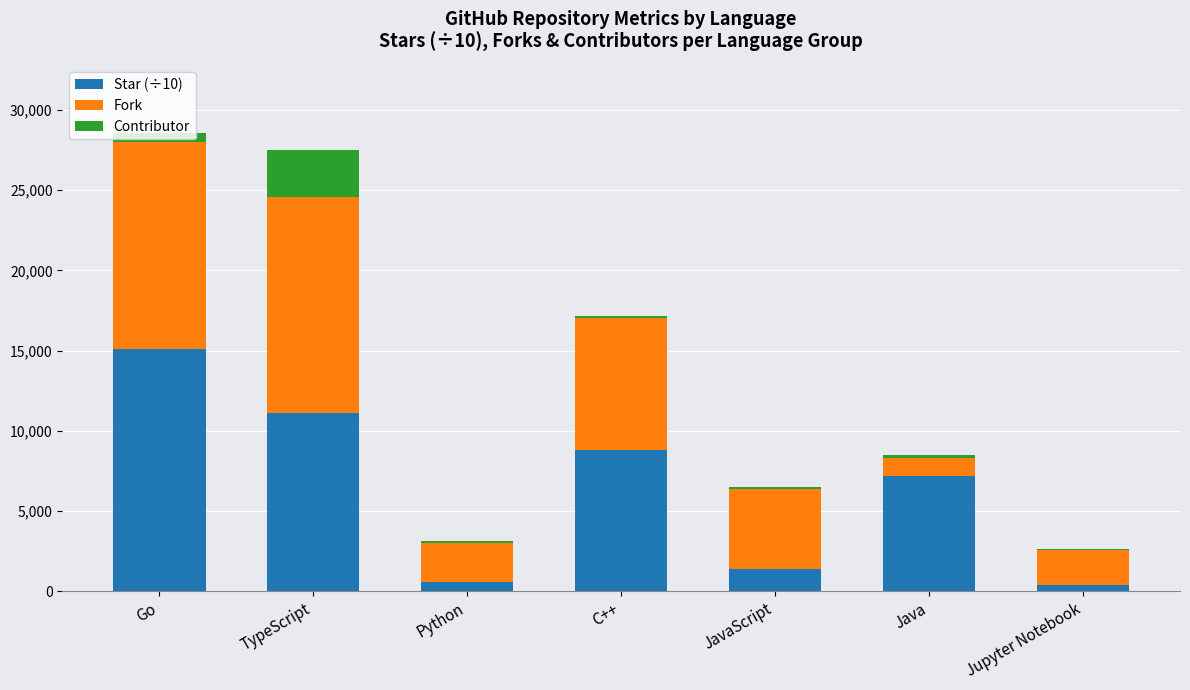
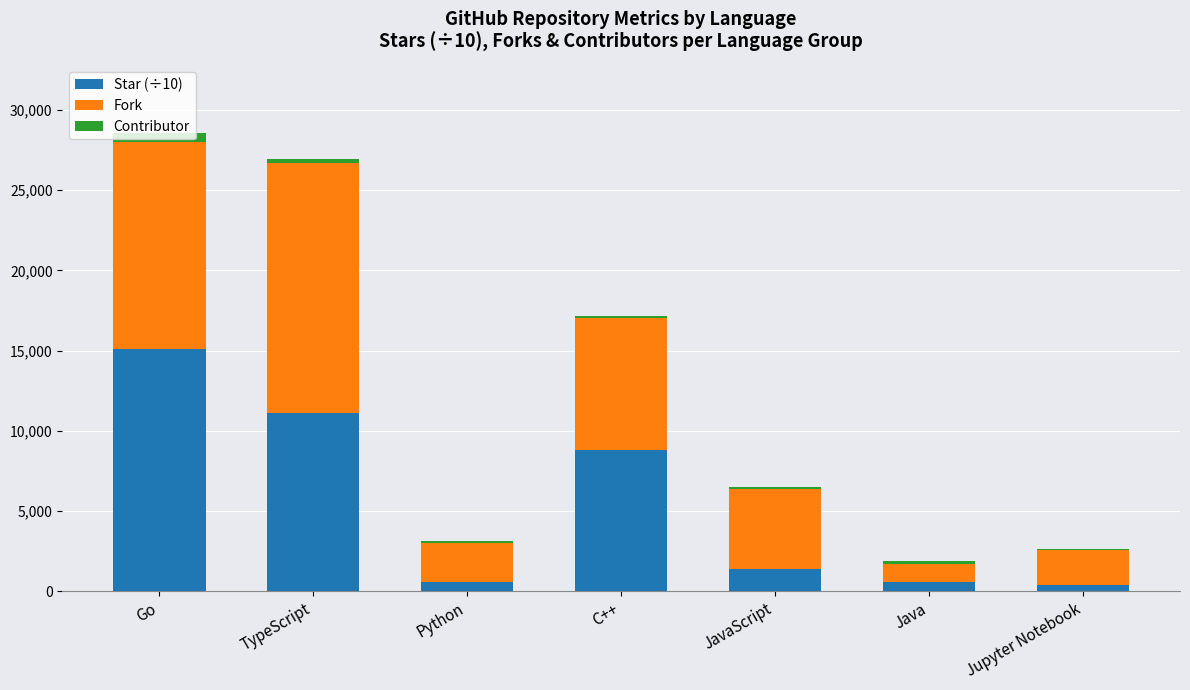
  {
    "Star (÷10)": {
      "Go": "15,100",
      "TypeScript": "11,100",
      "Python": "600",
      "C++": "8,800",
      "JavaScript": "1,400",
-     "Java": "7,200",
+     "Java": "600",
      "Jupyter Notebook": "400"
    },
    "Fork": {
      "Go": "12,900",
-     "TypeScript": "13,500",
+     "TypeScript": "15,600",
      "Python": "2,400",
      "C++": "8,300",
      "JavaScript": "5,000",
      "Java": "1,100",
      "Jupyter Notebook": "2,200"
    },
    "Contributor": {
-     "TypeScript": "3,000",
+     "TypeScript": "300",
      "Python": "200",
      "Java": "200"
    }
  }
